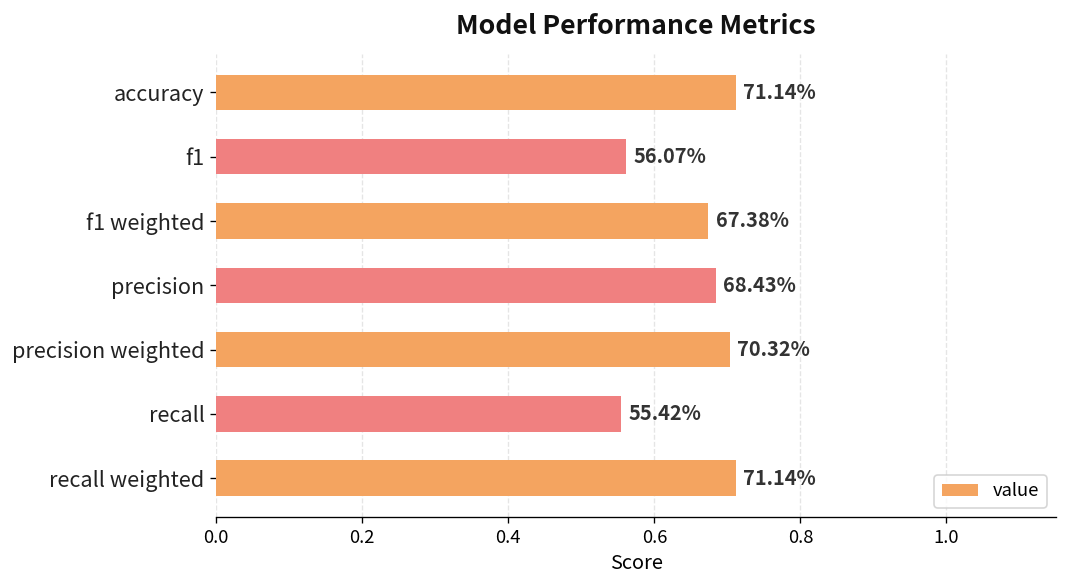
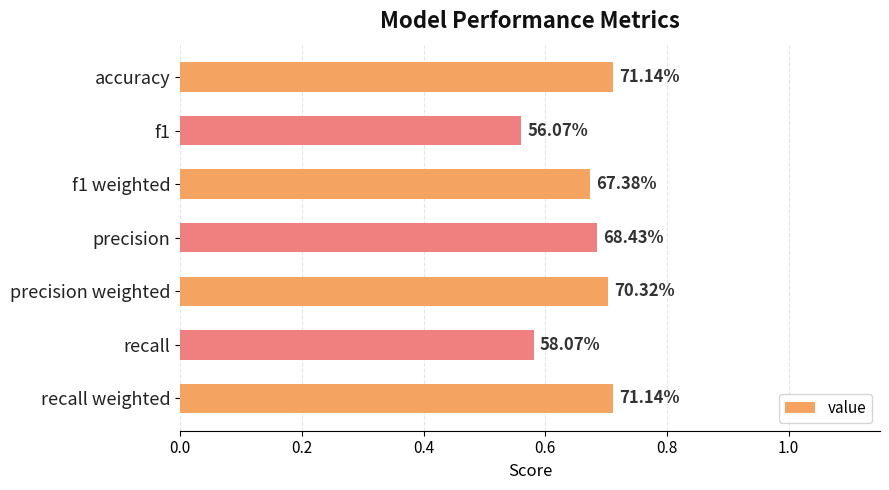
  {
    "accuracy": "71.14%",
    "f1": "56.07%",
    "f1 weighted": "67.38%",
    "precision": "68.43%",
    "precision weighted": "70.32%",
-   "recall": "55.42%",
+   "recall": "58.07%",
    "recall weighted": "71.14%"
  }
